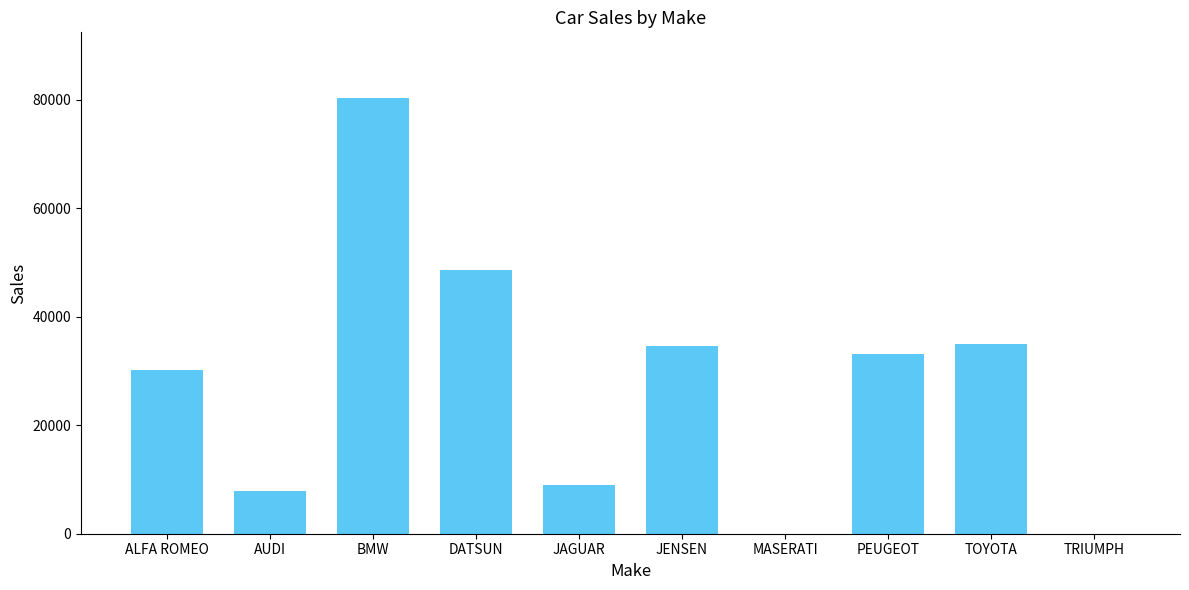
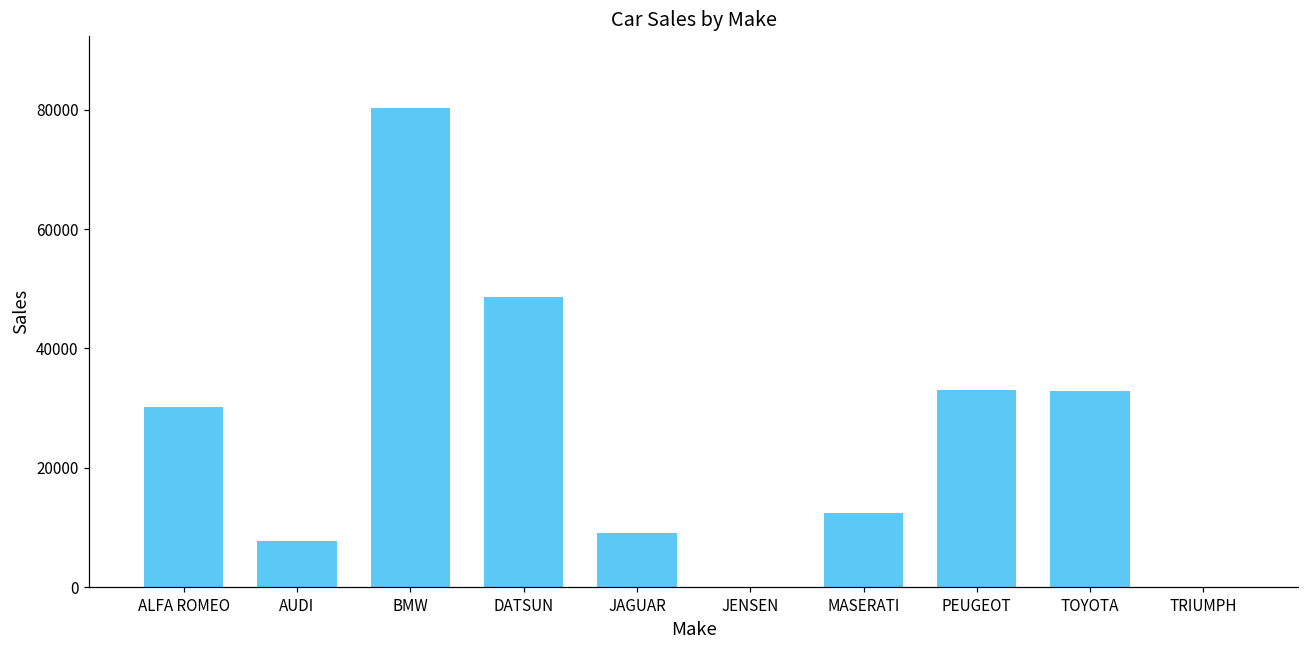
  {
    "ALFA ROMEO": 30000,
    "AUDI": 8000,
    "BMW": 80000,
    "DATSUN": 49000,
    "JAGUAR": 9000,
-   "JENSEN": 35000,
-   "MASERATI": 0,
+   "JENSEN": 0,
+   "MASERATI": 12000,
    "PEUGEOT": 33000,
-   "TOYOTA": 35000,
+   "TOYOTA": 33000,
    "TRIUMPH": 0
  }
